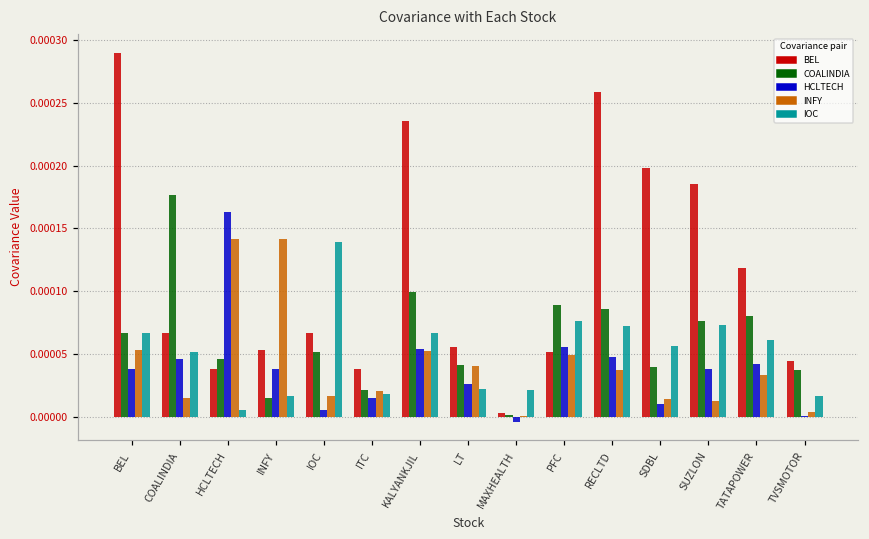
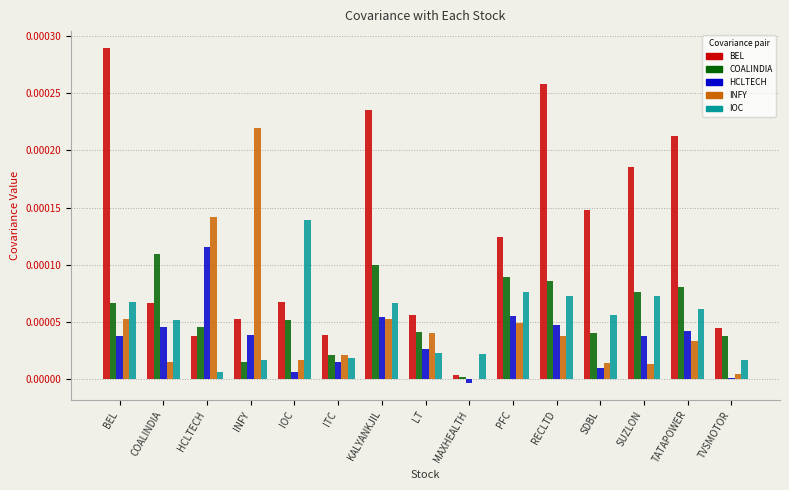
  {
    "BEL": {
      "BEL": 0.000290,
      "COALINDIA": 0.000066,
      "HCLTECH": 0.000038,
      "INFY": 0.000053,
      "IOC": 0.000067,
      "ITC": 0.000038,
      "KALYANKJIL": 0.000235,
      "LT": 0.000056,
      "MAXHEALTH": 0.000003,
-     "PFC": 0.000052,
+     "PFC": 0.000124,
      "RECLTD": 0.000258,
-     "SDBL": 0.000198,
+     "SDBL": 0.000148,
      "SUZLON": 0.000185,
-     "TATAPOWER": 0.000119,
+     "TATAPOWER": 0.000212,
      "TVSMOTOR": 0.000045
    },
    "COALINDIA": {
      "BEL": 0.000066,
-     "COALINDIA": 0.000176,
+     "COALINDIA": 0.000109,
      "HCLTECH": 0.000046,
      "INFY": 0.000014,
      "IOC": 0.000051,
      "ITC": 0.000021,
      "KALYANKJIL": 0.000100,
      "LT": 0.000041,
      "PFC": 0.000089,
      "RECLTD": 0.000086,
      "SDBL": 0.000040,
      "SUZLON": 0.000076,
      "TATAPOWER": 0.000081,
      "TVSMOTOR": 0.000037
    },
    "HCLTECH": {
      "BEL": 0.000038,
      "COALINDIA": 0.000046,
-     "HCLTECH": 0.000163,
+     "HCLTECH": 0.000116,
      "INFY": 0.000038,
      "IOC": 0.000006,
      "ITC": 0.000015,
      "KALYANKJIL": 0.000054,
      "LT": 0.000026,
      "MAXHEALTH": -0.000004,
      "PFC": 0.000055,
      "RECLTD": 0.000047,
      "SDBL": 0.000010,
      "SUZLON": 0.000038,
      "TATAPOWER": 0.000042
    },
    "INFY": {
      "BEL": 0.000053,
      "COALINDIA": 0.000014,
      "HCLTECH": 0.000141,
-     "INFY": 0.000141,
+     "INFY": 0.000219,
      "IOC": 0.000017,
      "ITC": 0.000021,
      "KALYANKJIL": 0.000052,
      "LT": 0.000040,
      "PFC": 0.000049,
      "RECLTD": 0.000037,
      "SDBL": 0.000014,
      "SUZLON": 0.000013,
      "TATAPOWER": 0.000033,
      "TVSMOTOR": 0.000004
    },
    "IOC": {
      "BEL": 0.000067,
      "COALINDIA": 0.000051,
      "HCLTECH": 0.000006,
      "INFY": 0.000017,
      "IOC": 0.000139,
      "ITC": 0.000018,
      "KALYANKJIL": 0.000067,
      "LT": 0.000022,
      "MAXHEALTH": 0.000022,
      "PFC": 0.000076,
      "RECLTD": 0.000072,
      "SDBL": 0.000056,
      "SUZLON": 0.000073,
      "TATAPOWER": 0.000061,
      "TVSMOTOR": 0.000016
    }
  }
